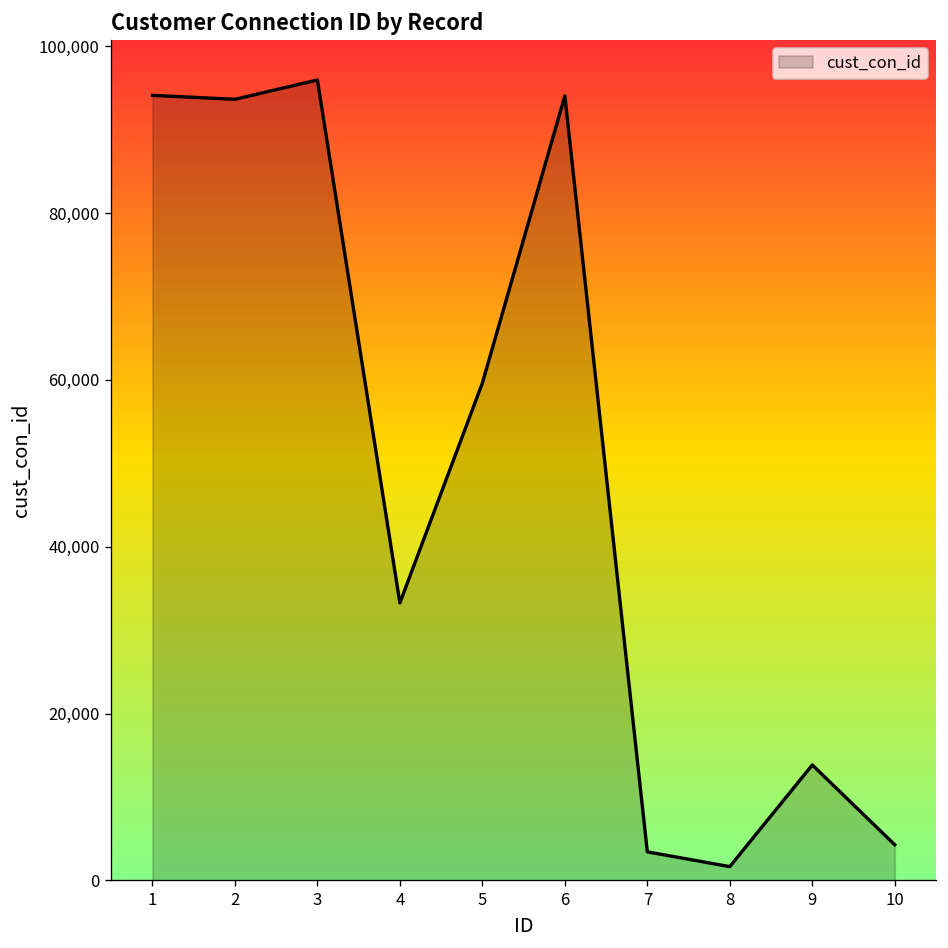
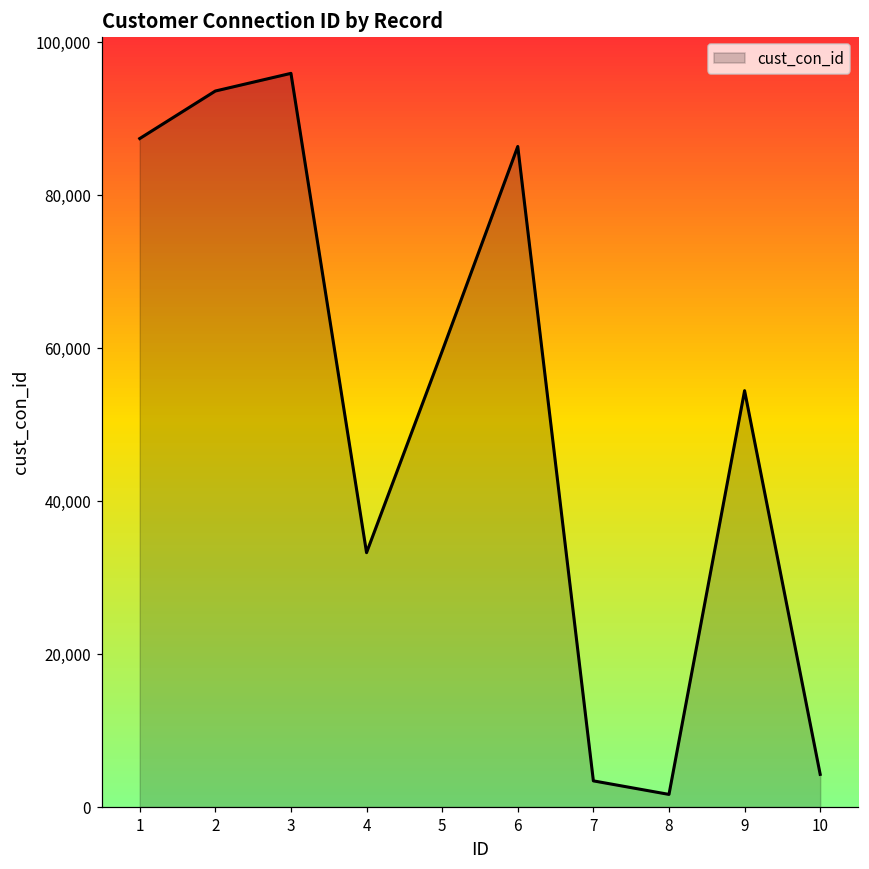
  {
-   "1": "94,000",
+   "1": "87,000",
    "2": "94,000",
    "3": "96,000",
    "4": "33,000",
    "5": "60,000",
-   "6": "94,000",
+   "6": "86,000",
    "7": "3,000",
    "8": "2,000",
-   "9": "14,000",
+   "9": "54,000",
    "10": "4,000"
  }
